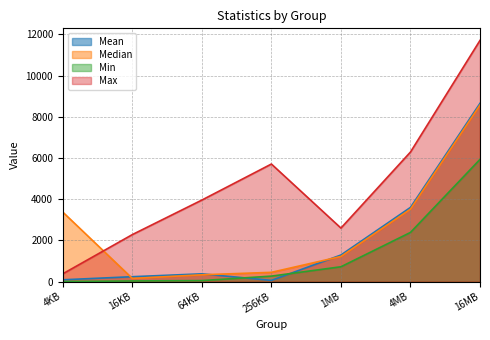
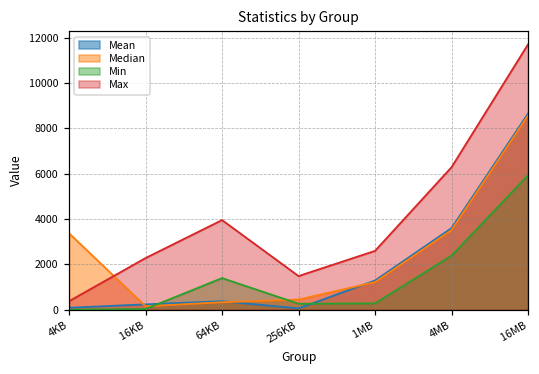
  {
    "Mean": {
      "256KB": 100
    },
    "Median": {
      "4KB": 3400,
      "256KB": 400
    },
    "Min": {
-     "64KB": 0,
+     "64KB": 1400,
      "256KB": 300,
-     "1MB": 700,
+     "1MB": 300,
      "4MB": 2400,
      "16MB": 5900
    },
    "Max": {
      "4KB": 400,
      "16KB": 2300,
      "64KB": 4000,
-     "256KB": 5700,
+     "256KB": 1500,
      "1MB": 2600,
      "4MB": 6300,
      "16MB": 11700
    }
  }
